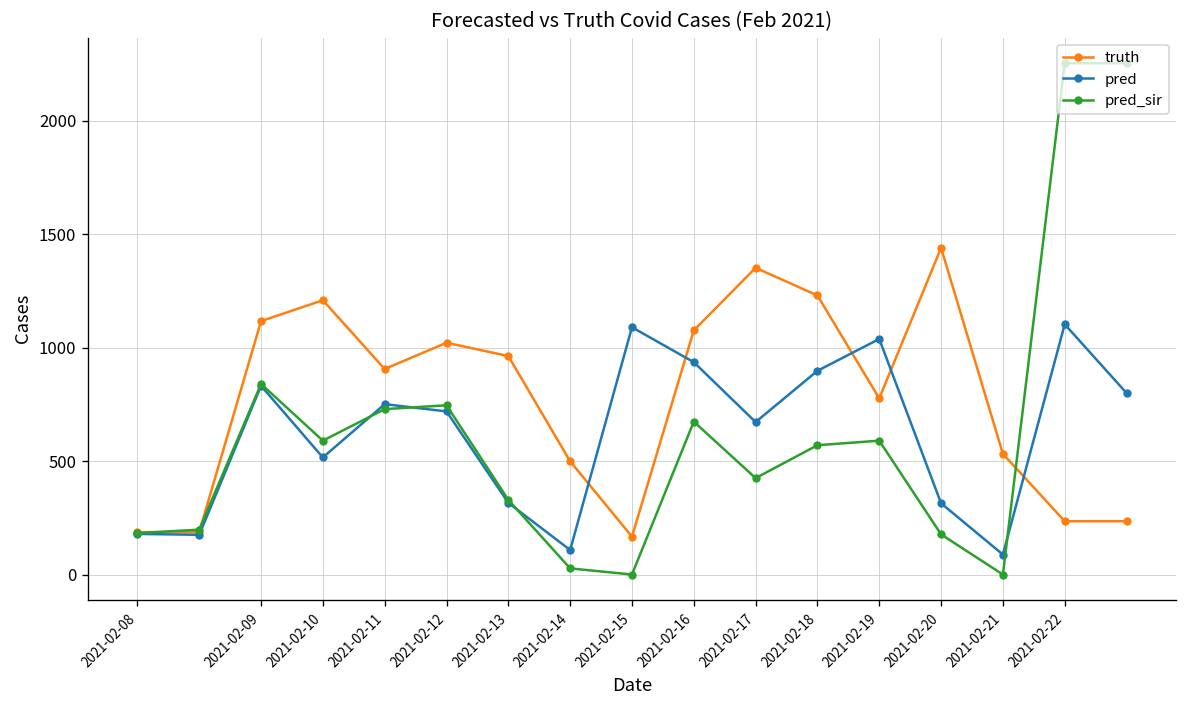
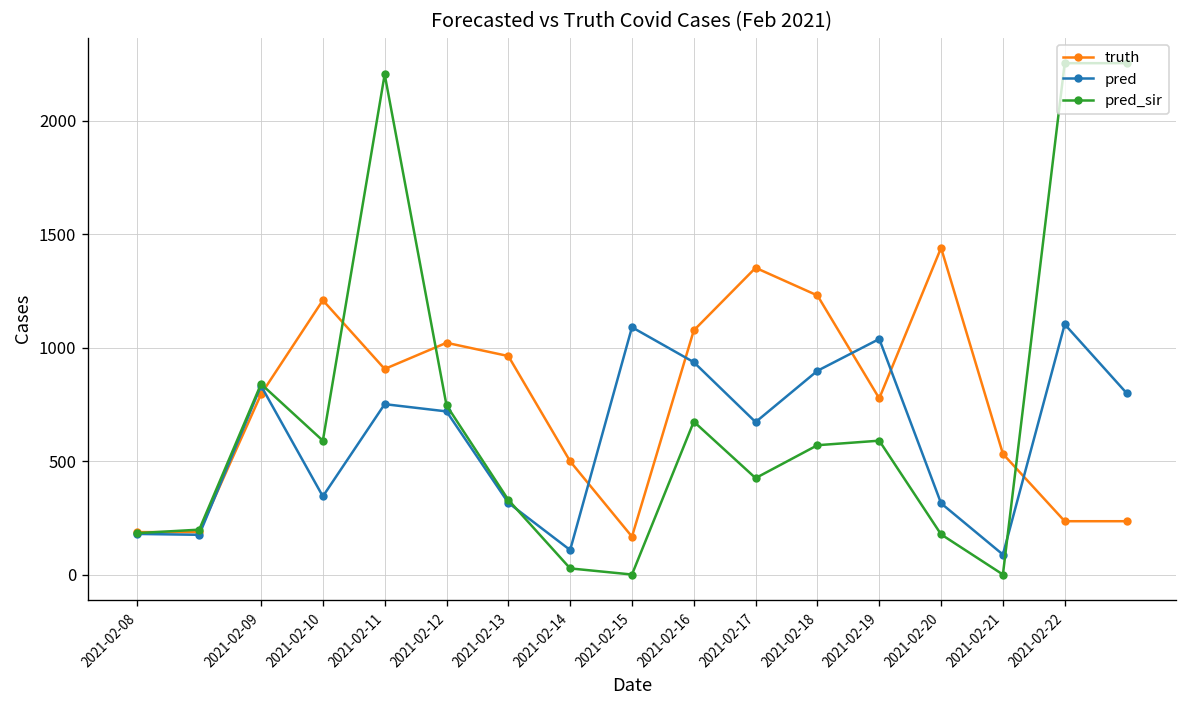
  {
    "truth": {
-     "2021-02-09": 1120,
+     "2021-02-09": 790,
      "2021-02-10": 1210,
      "2021-02-11": 910,
      "2021-02-12": 1020,
      "2021-02-13": 960,
      "2021-02-14": 500,
      "2021-02-15": 170,
      "2021-02-16": 1080,
      "2021-02-17": 1350,
      "2021-02-18": 1230,
      "2021-02-19": 780,
      "2021-02-20": 1440,
      "2021-02-21": 530
    },
    "pred": {
-     "2021-02-10": 520,
+     "2021-02-10": 340,
      "2021-02-11": 750,
      "2021-02-12": 720,
      "2021-02-14": 110,
      "2021-02-15": 1090,
      "2021-02-16": 940,
      "2021-02-17": 670,
      "2021-02-18": 900,
      "2021-02-19": 1040,
      "2021-02-20": 310,
      "2021-02-21": 90
    },
    "pred_sir": {
      "2021-02-10": 590,
-     "2021-02-11": 730,
+     "2021-02-11": 2200,
      "2021-02-12": 750,
      "2021-02-14": 30,
      "2021-02-15": 0,
      "2021-02-16": 670,
      "2021-02-17": 430,
      "2021-02-18": 570,
      "2021-02-19": 590,
      "2021-02-20": 180,
      "2021-02-21": 0
    }
  }
